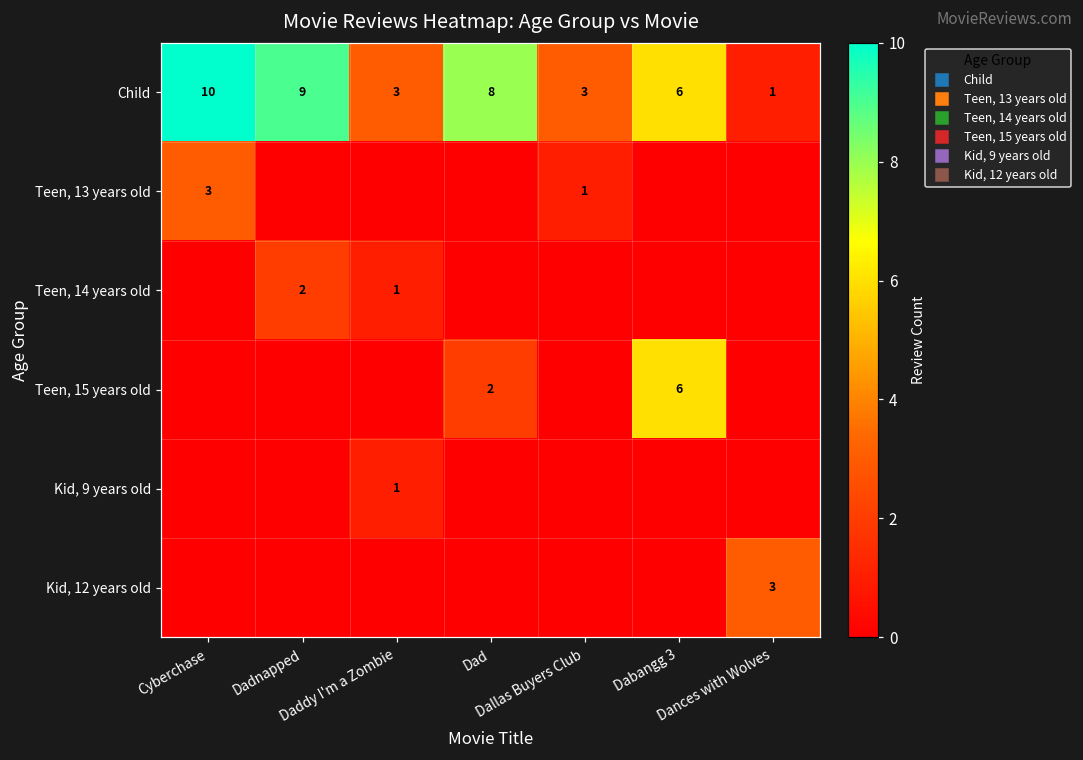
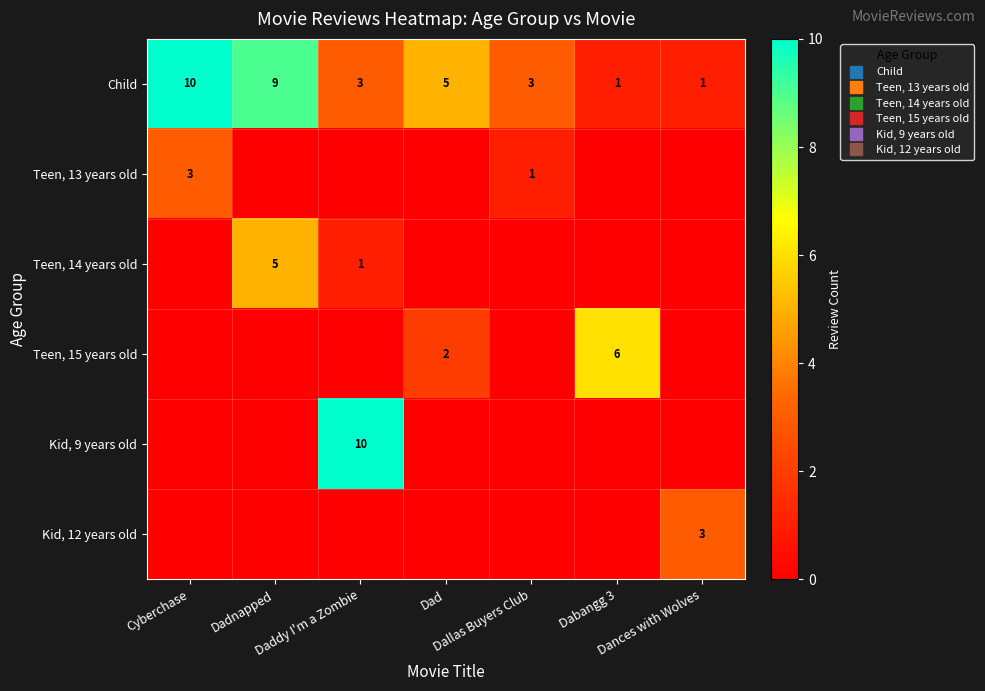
  {
    "Child": {
      "Cyberchase": 10,
      "Dadnapped": 9,
      "Daddy I'm a Zombie": 3,
-     "Dad": 8,
+     "Dad": 5,
      "Dallas Buyers Club": 3,
-     "Dabangg 3": 6,
+     "Dabangg 3": 1,
      "Dances with Wolves": 1
    },
    "Teen, 13 years old": {
      "Cyberchase": 3,
      "Dallas Buyers Club": 1
    },
    "Teen, 14 years old": {
-     "Dadnapped": 2,
+     "Dadnapped": 5,
      "Daddy I'm a Zombie": 1
    },
    "Teen, 15 years old": {
      "Dad": 2,
      "Dabangg 3": 6
    },
    "Kid, 9 years old": {
-     "Daddy I'm a Zombie": 1
+     "Daddy I'm a Zombie": 10
    },
    "Kid, 12 years old": {
      "Dances with Wolves": 3
    }
  }
